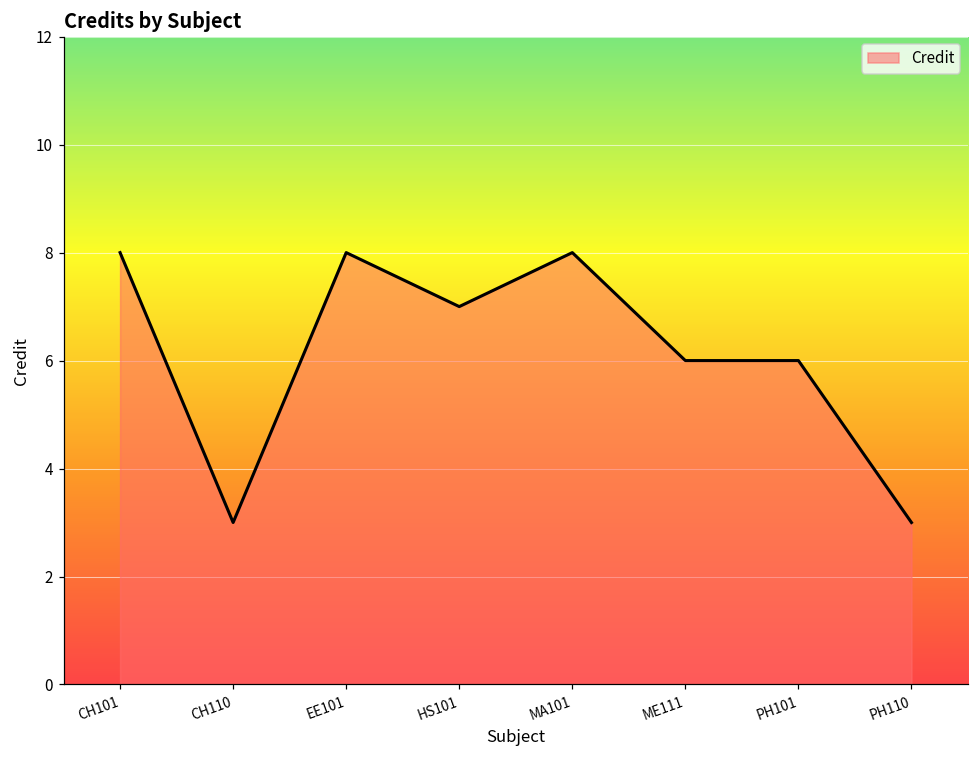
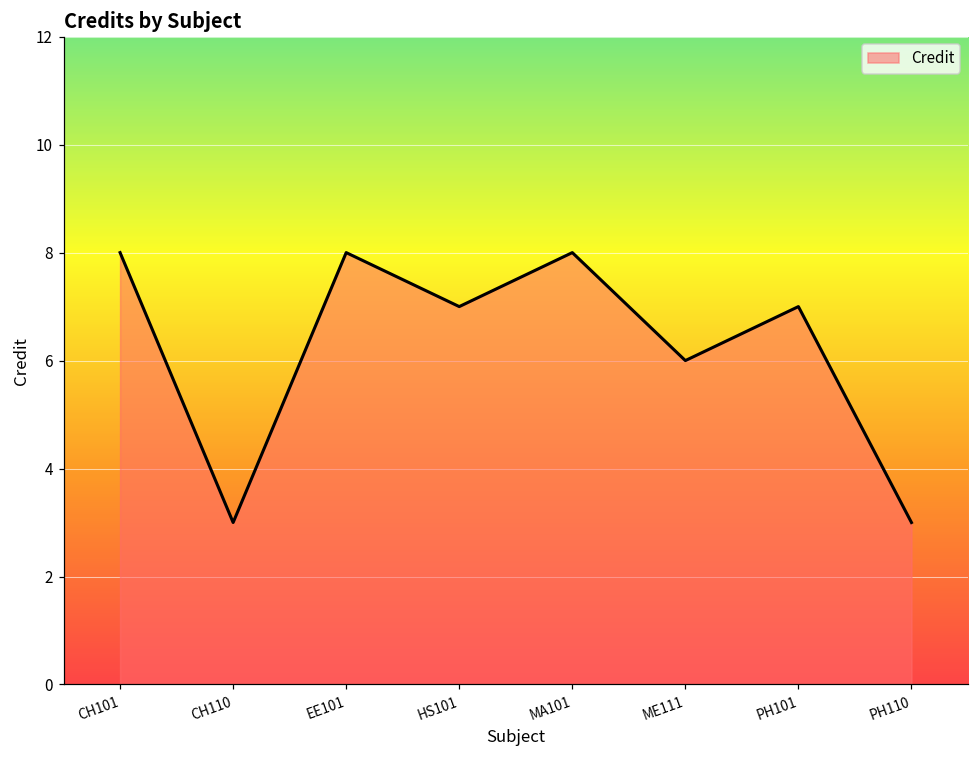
  {
    "CH101": 8,
    "CH110": 3,
    "EE101": 8,
    "HS101": 7,
    "MA101": 8,
    "ME111": 6,
-   "PH101": 6,
+   "PH101": 7,
    "PH110": 3
  }
